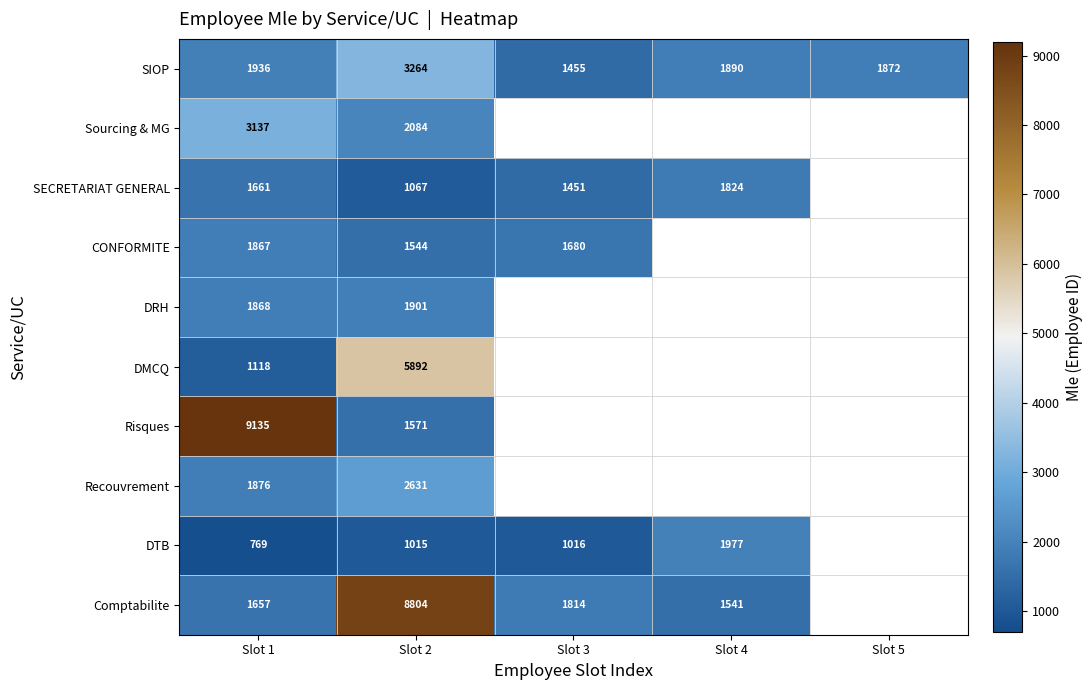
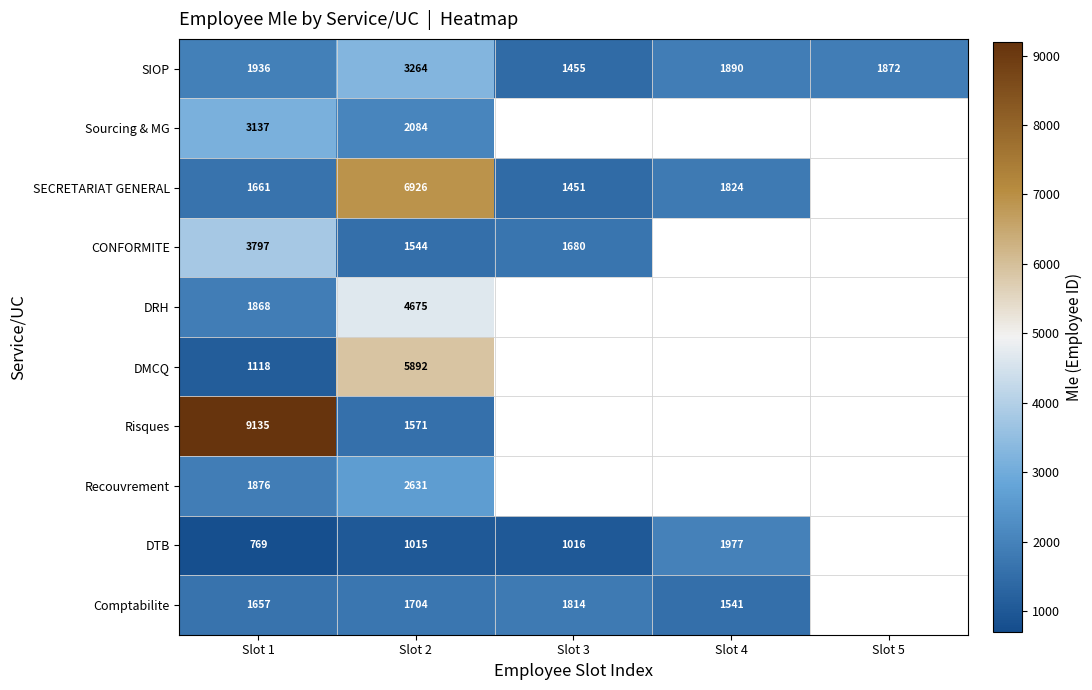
  {
    "SIOP": {
      "Slot 1": 1936,
      "Slot 2": 3264,
      "Slot 3": 1455,
      "Slot 4": 1890,
      "Slot 5": 1872
    },
    "Sourcing & MG": {
      "Slot 1": 3137,
      "Slot 2": 2084
    },
    "SECRETARIAT GENERAL": {
      "Slot 1": 1661,
-     "Slot 2": 1067,
+     "Slot 2": 6926,
      "Slot 3": 1451,
      "Slot 4": 1824
    },
    "CONFORMITE": {
-     "Slot 1": 1867,
+     "Slot 1": 3797,
      "Slot 2": 1544,
      "Slot 3": 1680
    },
    "DRH": {
      "Slot 1": 1868,
-     "Slot 2": 1901
+     "Slot 2": 4675
    },
    "DMCQ": {
      "Slot 1": 1118,
      "Slot 2": 5892
    },
    "Risques": {
      "Slot 1": 9135,
      "Slot 2": 1571
    },
    "Recouvrement": {
      "Slot 1": 1876,
      "Slot 2": 2631
    },
    "DTB": {
      "Slot 1": 769,
      "Slot 2": 1015,
      "Slot 3": 1016,
      "Slot 4": 1977
    },
    "Comptabilite": {
      "Slot 1": 1657,
-     "Slot 2": 8804,
+     "Slot 2": 1704,
      "Slot 3": 1814,
      "Slot 4": 1541
    }
  }
